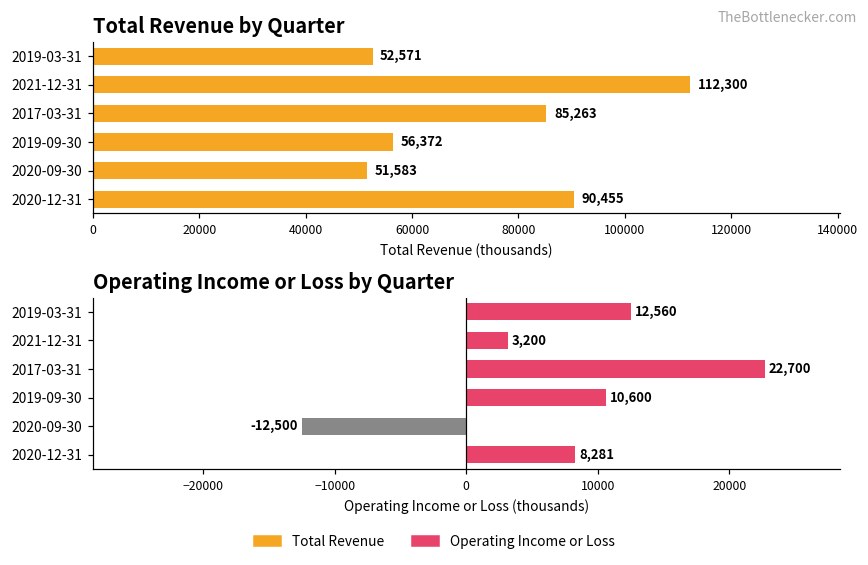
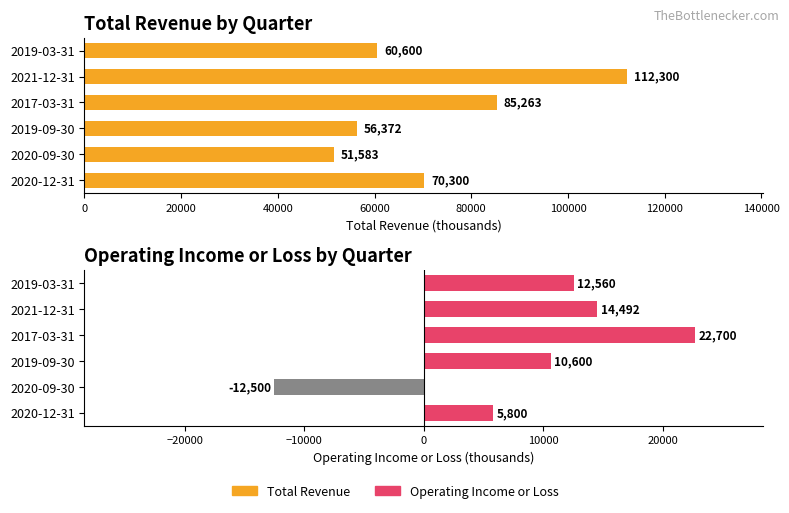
  {
    "Total Revenue by Quarter": {
-     "2019-03-31": "52,571",
+     "2019-03-31": "60,600",
      "2021-12-31": "112,300",
      "2017-03-31": "85,263",
      "2019-09-30": "56,372",
      "2020-09-30": "51,583",
-     "2020-12-31": "90,455"
+     "2020-12-31": "70,300"
    },
    "Operating Income or Loss by Quarter": {
      "2019-03-31": "12,560",
-     "2021-12-31": "3,200",
+     "2021-12-31": "14,492",
      "2017-03-31": "22,700",
      "2019-09-30": "10,600",
      "2020-09-30": "-12,500",
-     "2020-12-31": "8,281"
+     "2020-12-31": "5,800"
    }
  }
